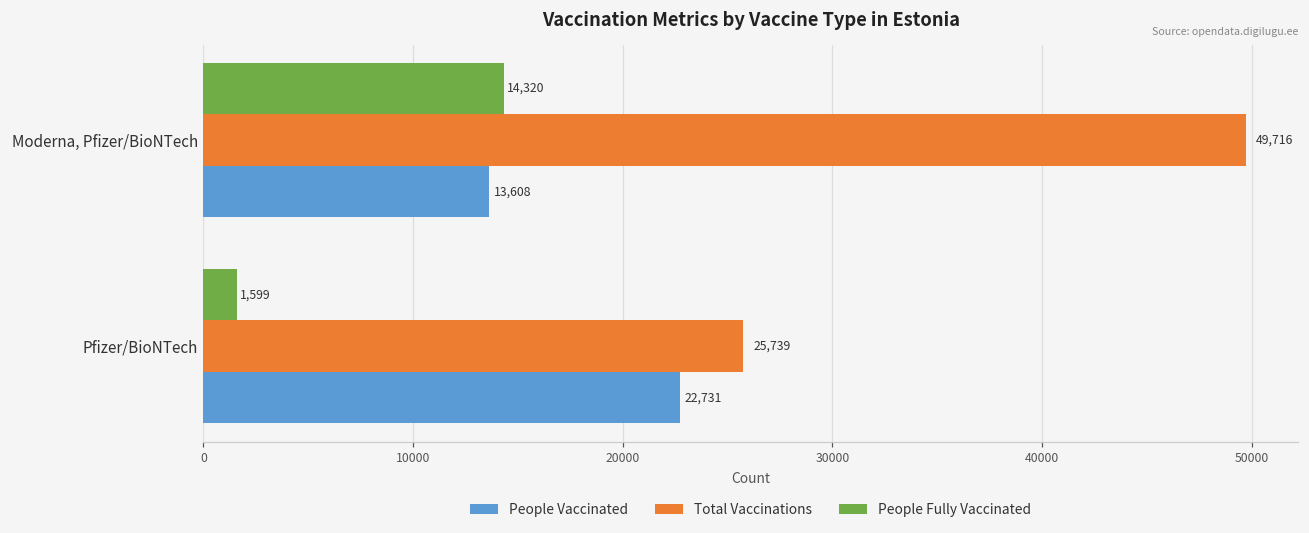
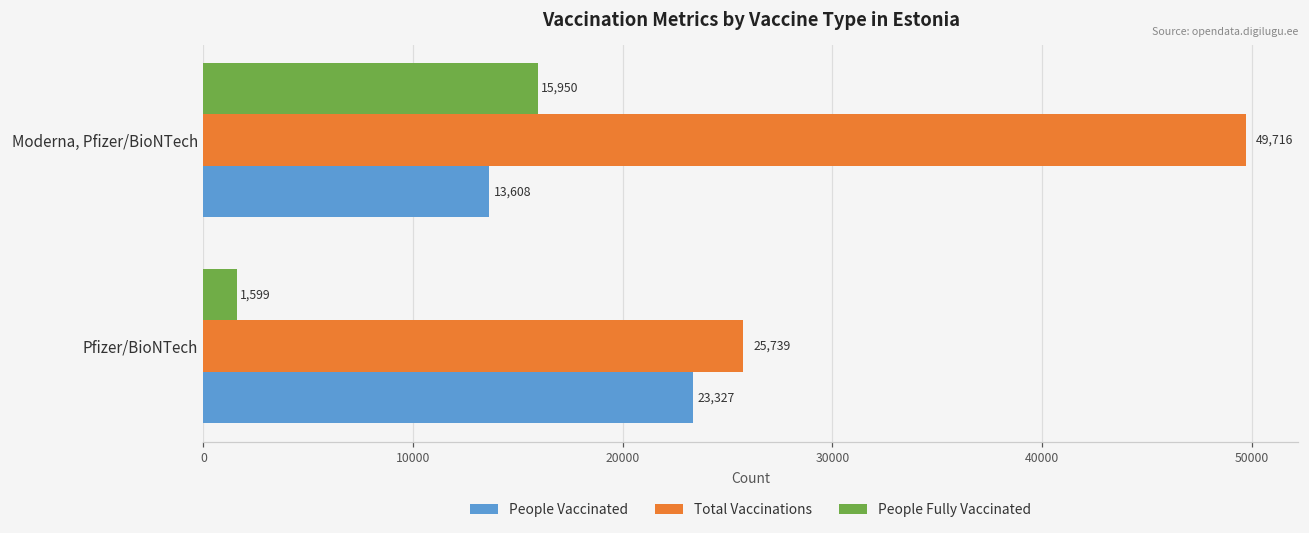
  {
    "People Vaccinated": {
      "Moderna, Pfizer/BioNTech": "13,608",
-     "Pfizer/BioNTech": "22,731"
+     "Pfizer/BioNTech": "23,327"
    },
    "Total Vaccinations": {
      "Moderna, Pfizer/BioNTech": "49,716",
      "Pfizer/BioNTech": "25,739"
    },
    "People Fully Vaccinated": {
-     "Moderna, Pfizer/BioNTech": "14,320",
+     "Moderna, Pfizer/BioNTech": "15,950",
      "Pfizer/BioNTech": "1,599"
    }
  }
